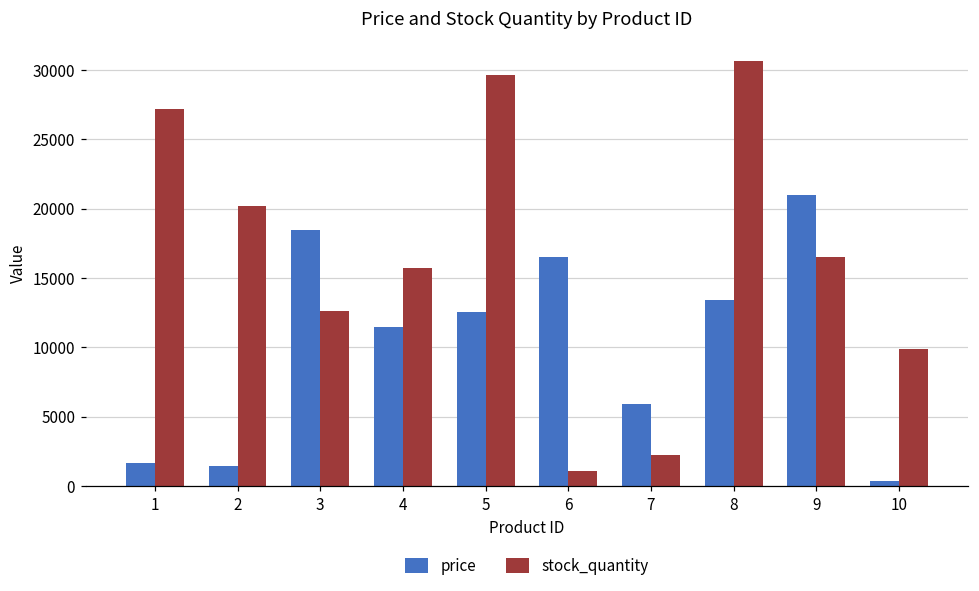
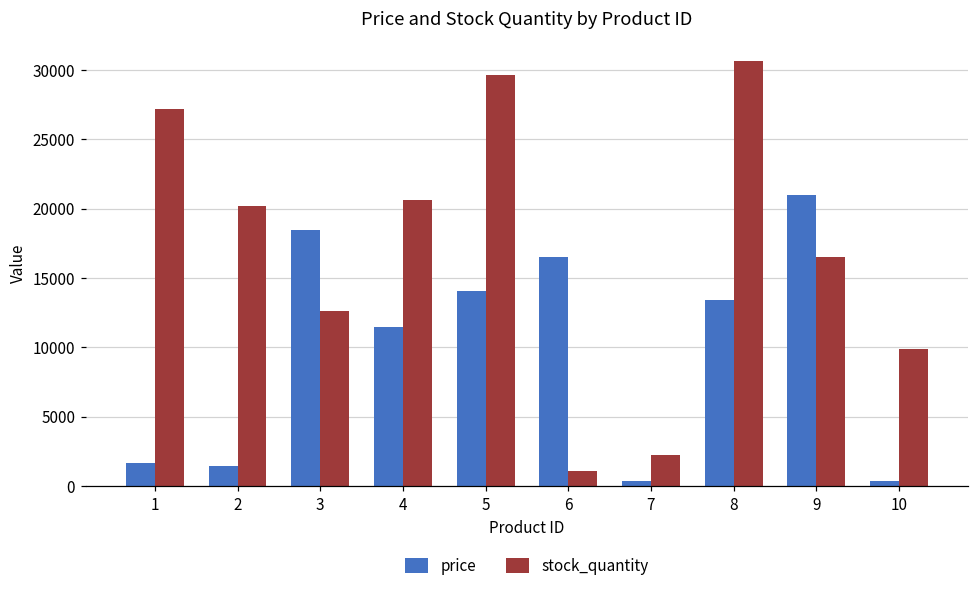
  {
    "price": {
      "1": 1600,
      "2": 1400,
      "3": 18500,
      "4": 11500,
-     "5": 12500,
+     "5": 14100,
      "6": 16500,
-     "7": 5900,
+     "7": 300,
      "8": 13400,
      "9": 21000,
      "10": 300
    },
    "stock_quantity": {
      "1": 27200,
      "2": 20200,
      "3": 12600,
-     "4": 15700,
+     "4": 20600,
      "5": 29600,
      "6": 1100,
      "7": 2300,
      "8": 30600,
      "9": 16500,
      "10": 9900
    }
  }
